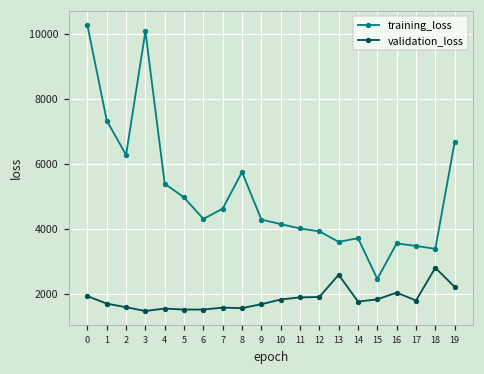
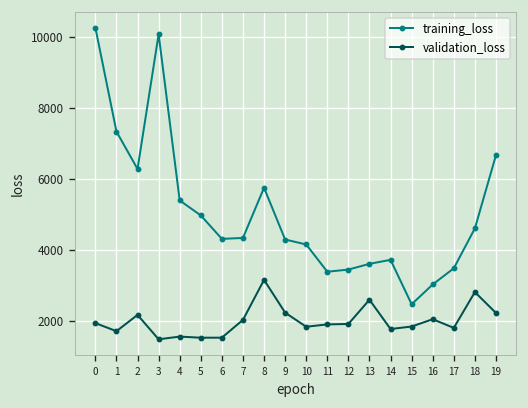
  {
    "training_loss": {
      "0": 10300,
      "1": 7300,
      "2": 6300,
      "3": 10100,
      "4": 5400,
      "5": 5000,
      "6": 4300,
-     "7": 4600,
+     "7": 4300,
      "8": 5800,
      "9": 4300,
      "10": 4200,
-     "11": 4000,
-     "12": 3900,
+     "11": 3400,
+     "12": 3500,
      "13": 3600,
      "14": 3700,
      "15": 2500,
-     "16": 3600,
+     "16": 3000,
      "17": 3500,
-     "18": 3400,
+     "18": 4600,
      "19": 6700
    },
    "validation_loss": {
      "0": 1900,
      "1": 1700,
-     "2": 1600,
+     "2": 2200,
      "3": 1500,
      "4": 1600,
      "5": 1500,
      "6": 1500,
-     "7": 1600,
-     "8": 1600,
-     "9": 1700,
+     "7": 2000,
+     "8": 3200,
+     "9": 2200,
      "10": 1800,
      "11": 1900,
      "12": 1900,
      "13": 2600,
      "14": 1800,
      "15": 1800,
      "16": 2100,
      "17": 1800,
      "18": 2800,
      "19": 2200
    }
  }
